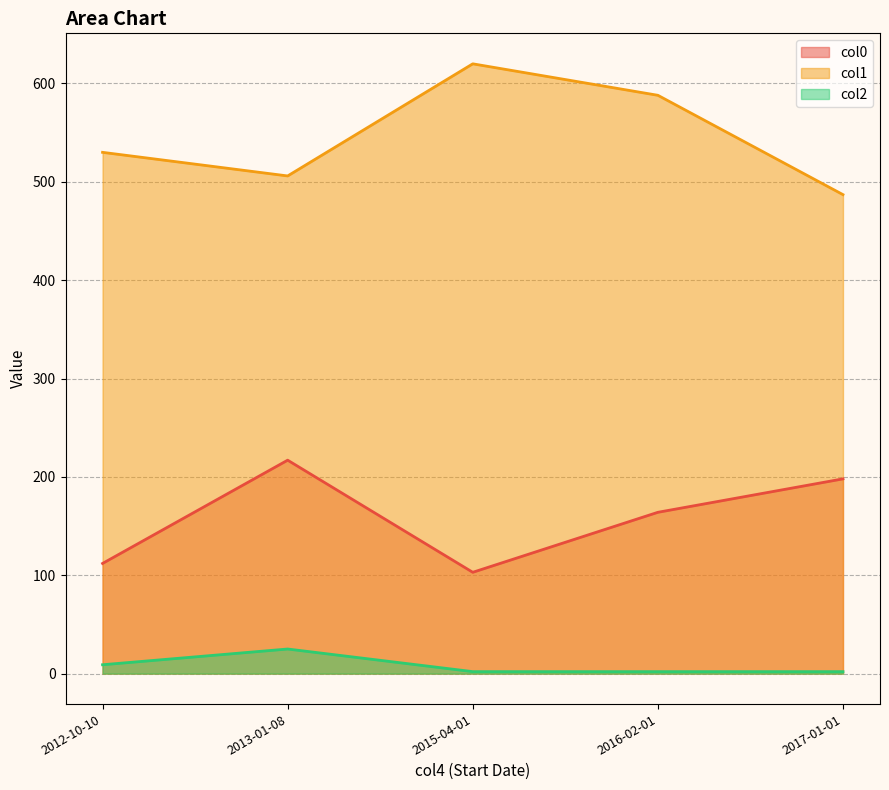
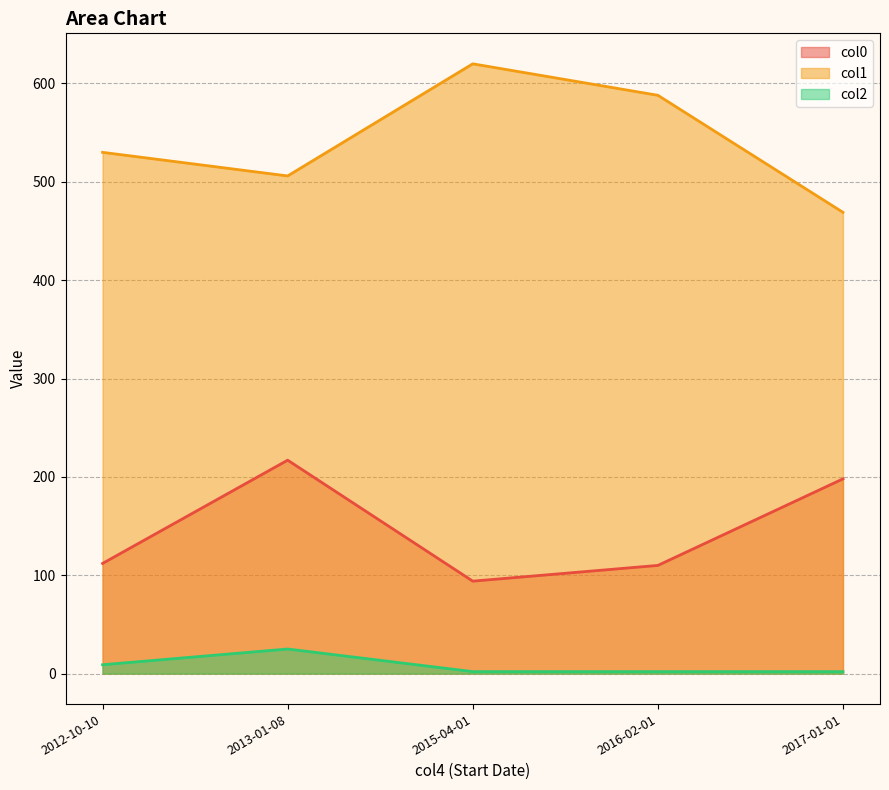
  {
    "col0": {
      "2012-10-10": 110,
      "2013-01-08": 220,
-     "2015-04-01": 100,
-     "2016-02-01": 160,
+     "2015-04-01": 90,
+     "2016-02-01": 110,
      "2017-01-01": 200
    },
    "col1": {
      "2012-10-10": 530,
      "2013-01-08": 510,
      "2015-04-01": 620,
      "2016-02-01": 590,
-     "2017-01-01": 490
+     "2017-01-01": 470
    },
    "col2": {
      "2012-10-10": 10,
      "2013-01-08": 30,
      "2015-04-01": 0,
      "2016-02-01": 0,
      "2017-01-01": 0
    }
  }
